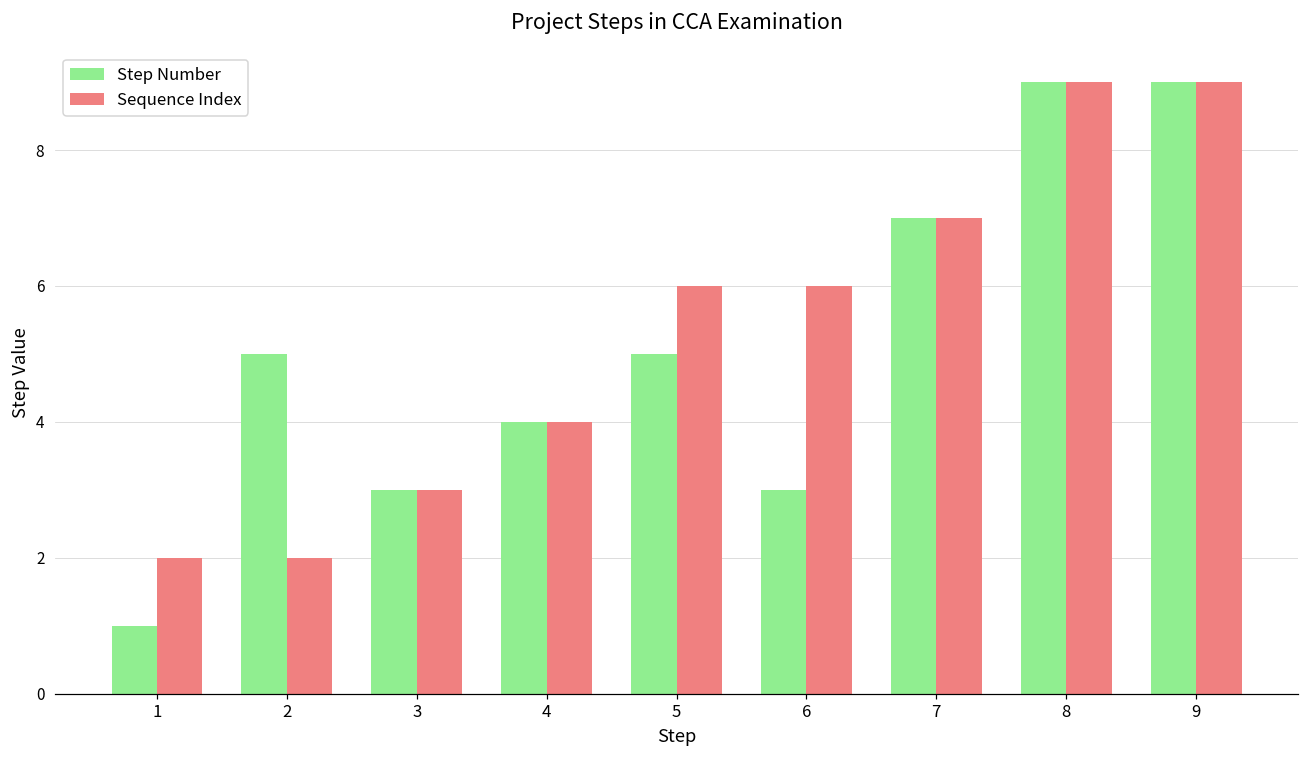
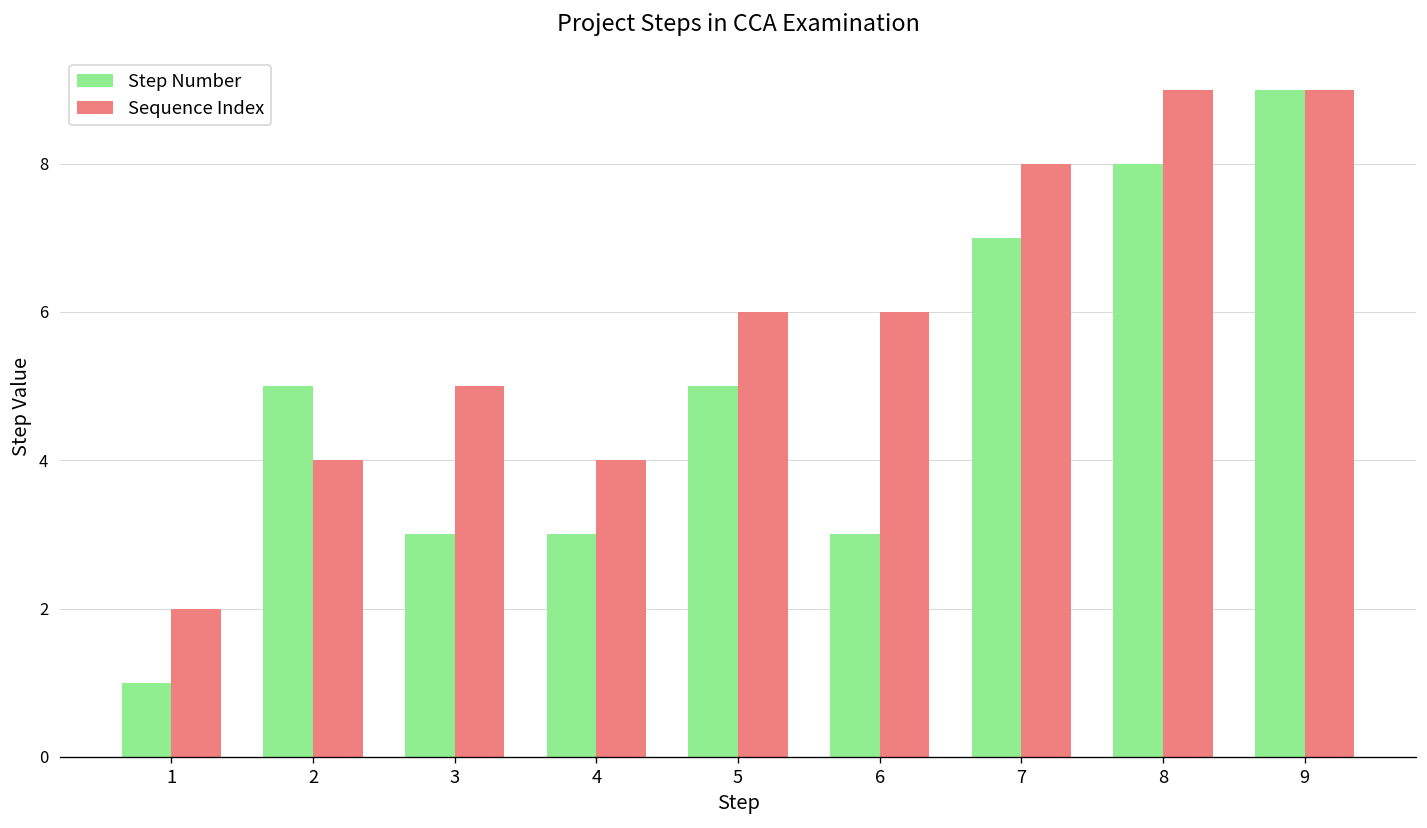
  {
    "Step Number": {
      "1": 1,
      "2": 5,
      "3": 3,
-     "4": 4,
+     "4": 3,
      "5": 5,
      "6": 3,
      "7": 7,
-     "8": 9,
+     "8": 8,
      "9": 9
    },
    "Sequence Index": {
      "1": 2,
-     "2": 2,
-     "3": 3,
+     "2": 4,
+     "3": 5,
      "4": 4,
      "5": 6,
      "6": 6,
-     "7": 7,
+     "7": 8,
      "8": 9,
      "9": 9
    }
  }
